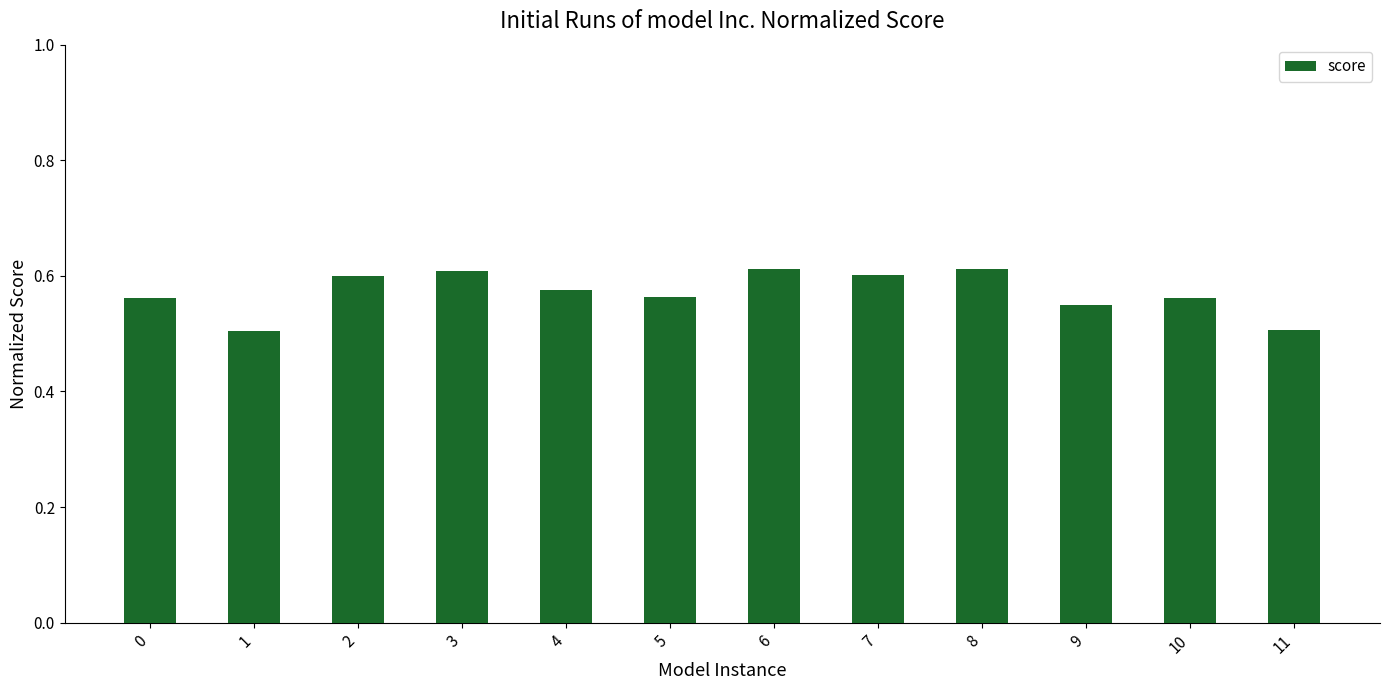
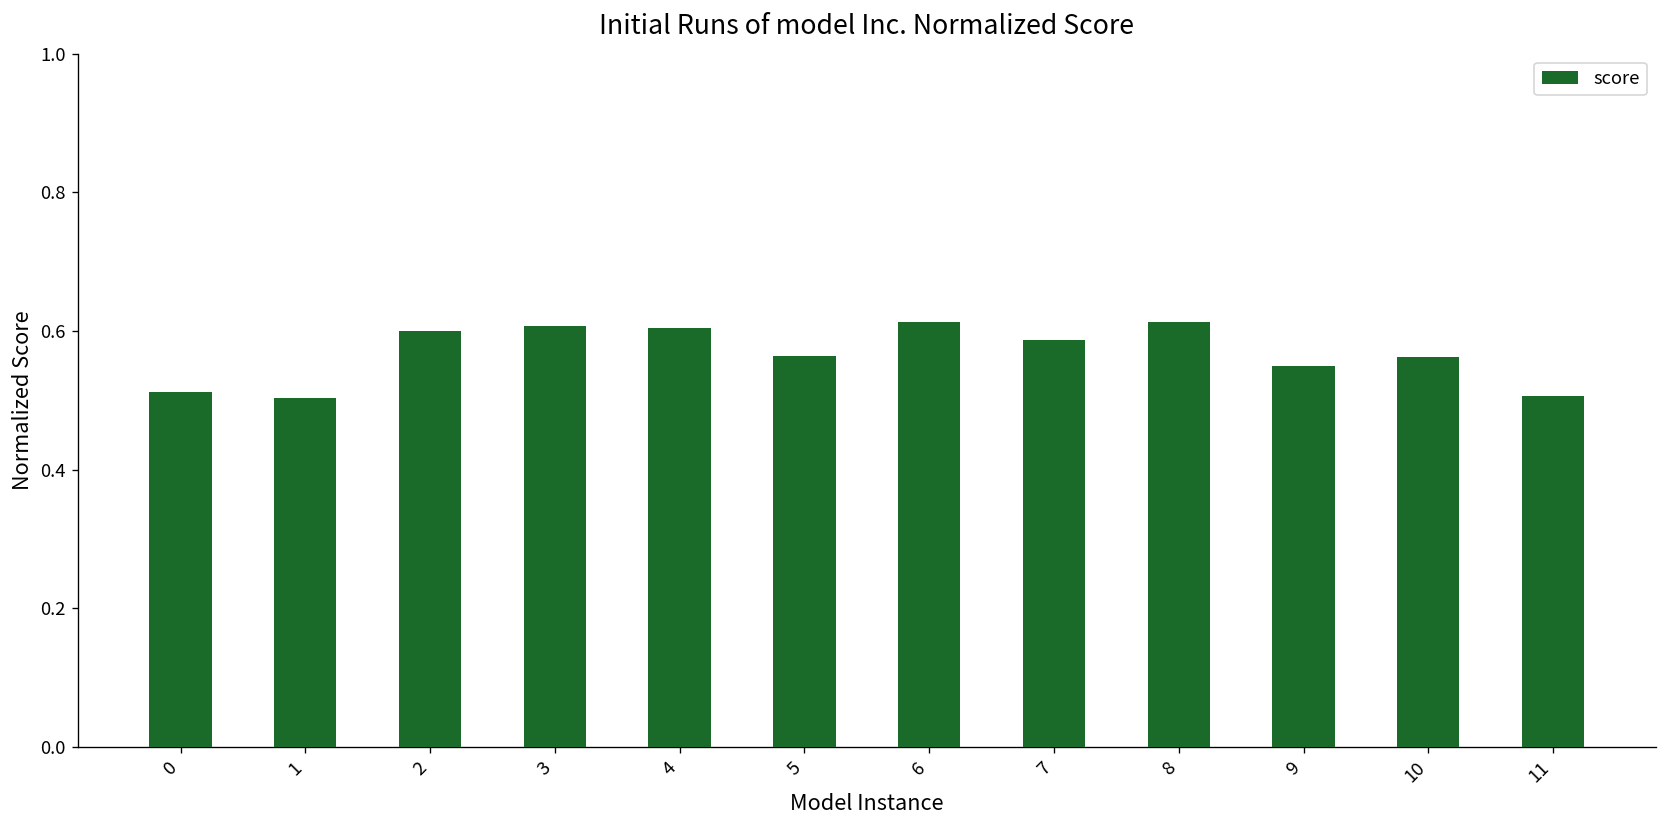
  {
-   "0": 0.56,
+   "0": 0.51,
    "1": 0.50,
    "2": 0.60,
    "3": 0.61,
-   "4": 0.58,
+   "4": 0.60,
    "5": 0.56,
    "6": 0.61,
-   "7": 0.60,
+   "7": 0.59,
    "8": 0.61,
    "9": 0.55,
    "10": 0.56,
    "11": 0.51
  }
